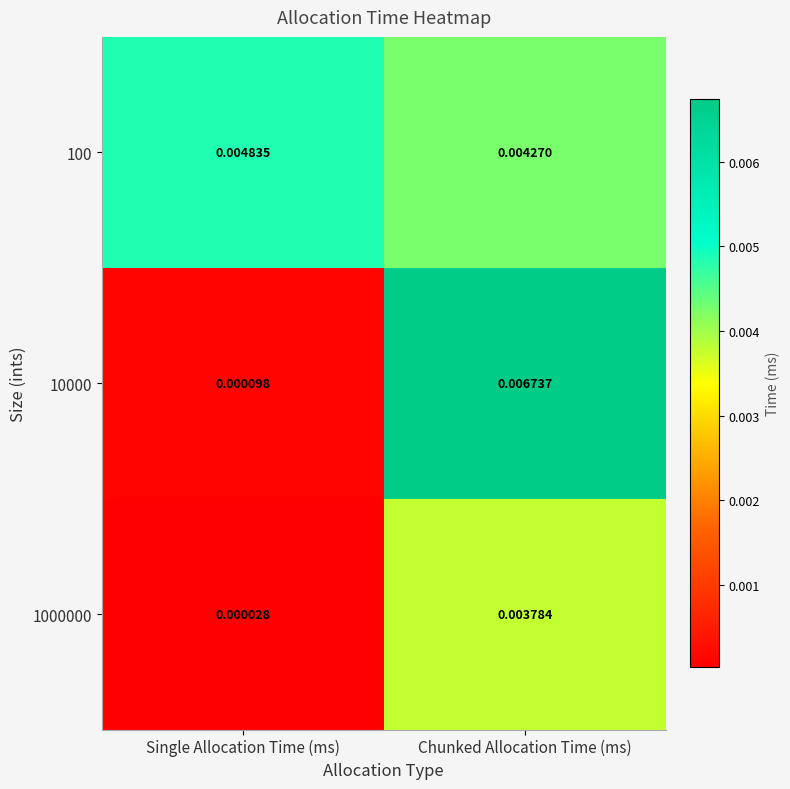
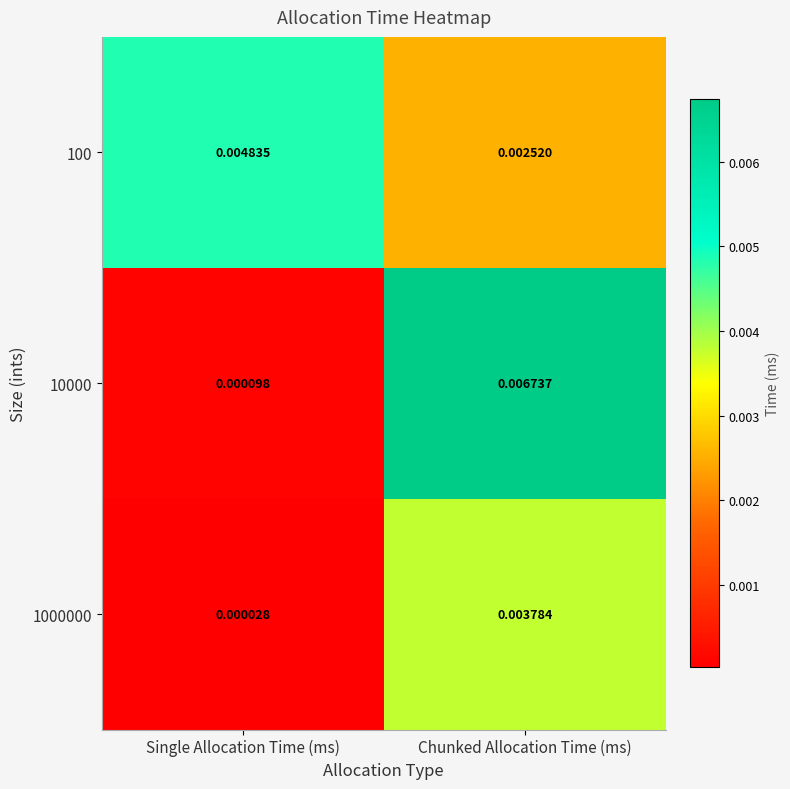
  {
    "100": {
      "Single Allocation Time (ms)": 0.004835,
-     "Chunked Allocation Time (ms)": 0.004270
+     "Chunked Allocation Time (ms)": 0.002520
    },
    "10000": {
      "Single Allocation Time (ms)": 0.000098,
      "Chunked Allocation Time (ms)": 0.006737
    },
    "1000000": {
      "Single Allocation Time (ms)": 0.000028,
      "Chunked Allocation Time (ms)": 0.003784
    }
  }
